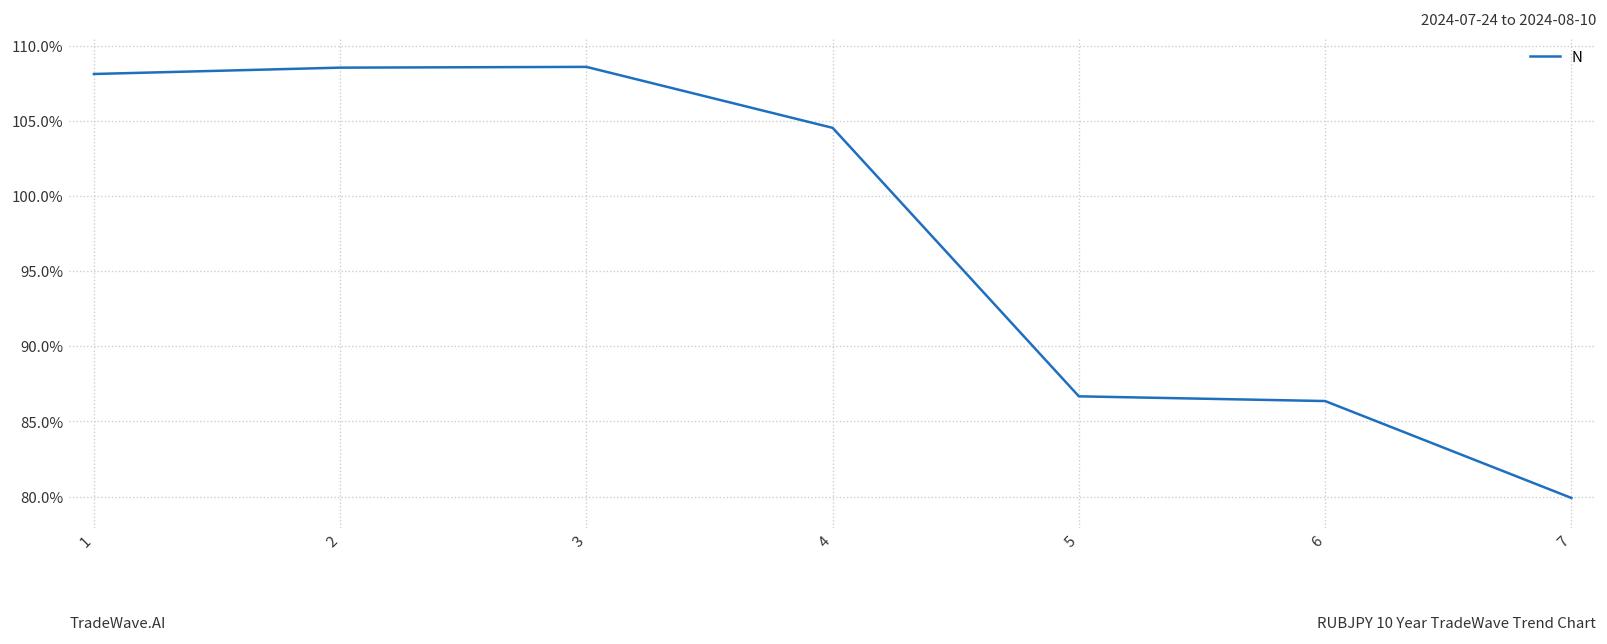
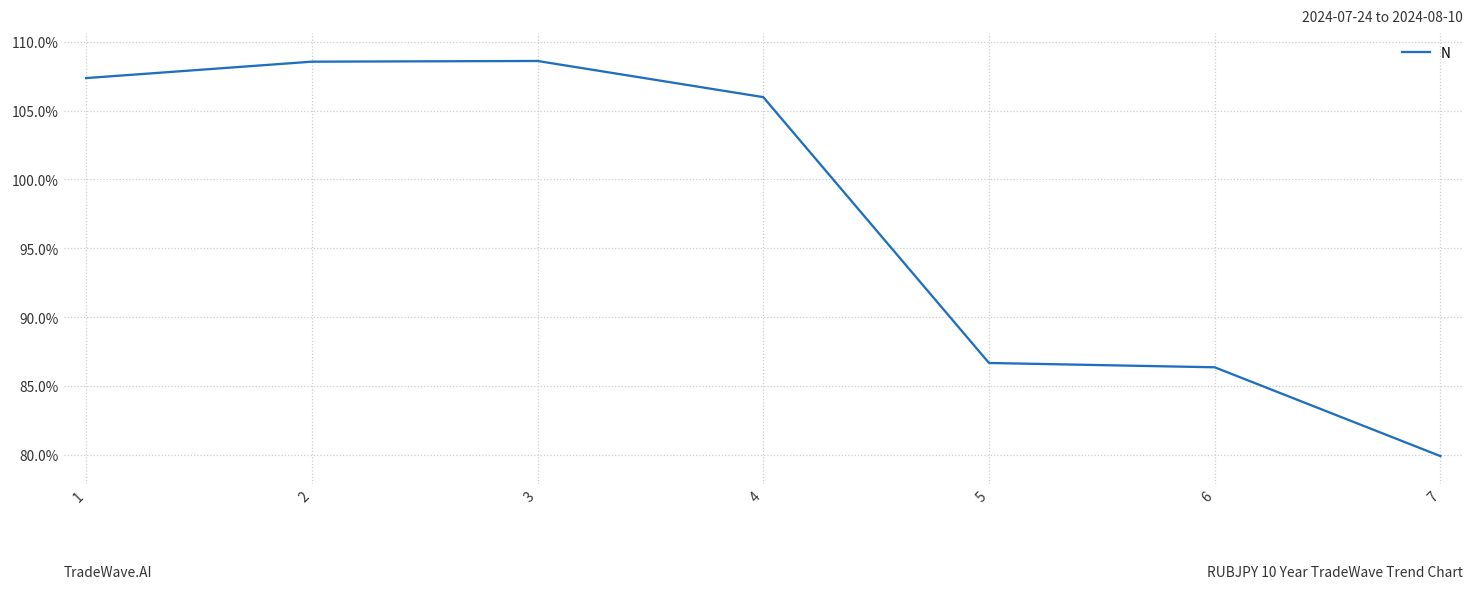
  {
-   "1": "108.1%",
+   "1": "107.4%",
    "2": "108.5%",
    "3": "108.6%",
-   "4": "104.5%",
+   "4": "106.0%",
    "5": "86.7%",
    "6": "86.4%",
    "7": "79.9%"
  }
